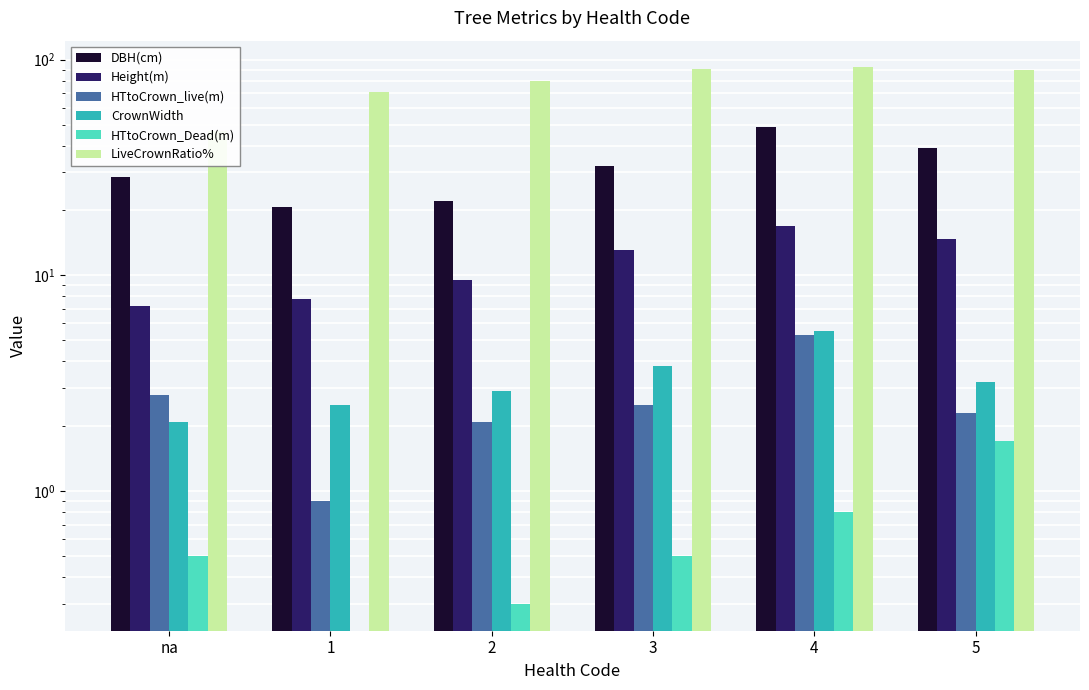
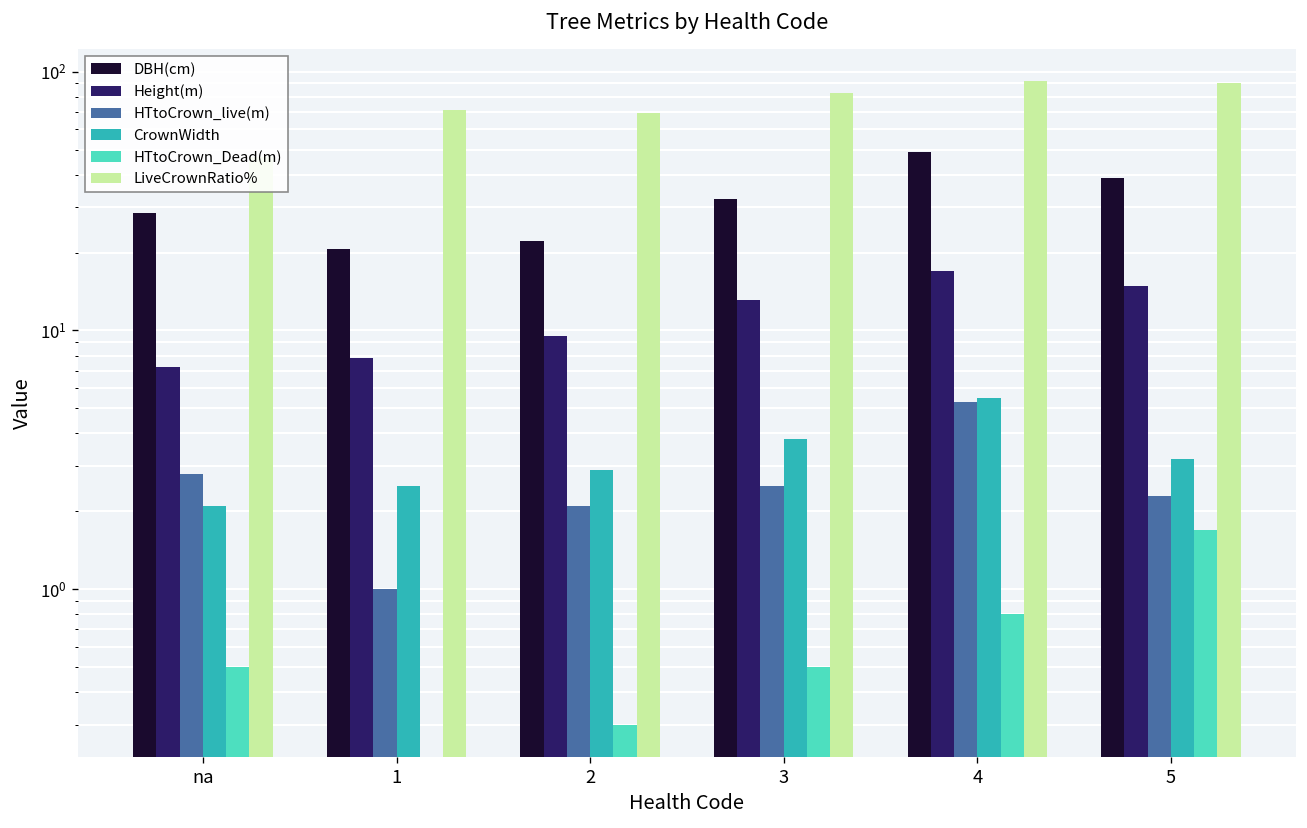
  {
    "DBH(cm)": {
      "na": 29,
      "1": 21,
      "2": 22,
      "3": 32,
      "4": 49,
      "5": 39
    },
    "Height(m)": {
      "na": 7.2,
      "1": 7.8,
      "2": 10,
      "3": 13,
      "4": 17,
      "5": 15
    },
    "HTtoCrown_live(m)": {
      "na": 2.8,
-     "1": 0.9,
+     "1": 1.0,
      "2": 2.1,
      "3": 2.5,
      "4": 5.3,
      "5": 2.3
    },
    "LiveCrownRatio%": {
      "1": 71,
-     "2": 80,
-     "3": 91,
+     "2": 69,
+     "3": 83,
      "4": 92,
      "5": 90
    }
  }
